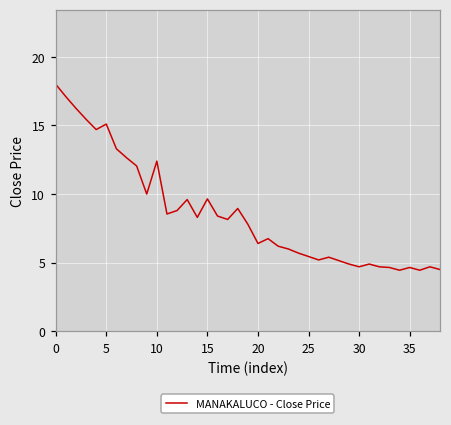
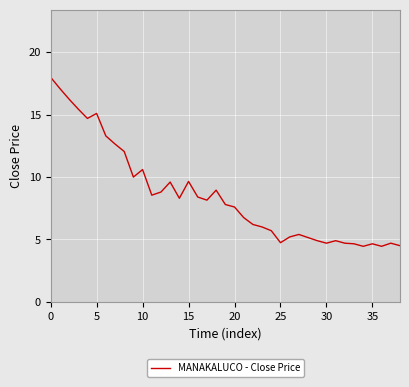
  {
    "0": 18.0,
    "5": 15.1,
-   "10": 12.4,
+   "10": 10.6,
    "15": 9.7,
-   "20": 6.4,
-   "25": 5.5,
+   "20": 7.6,
+   "25": 4.7,
    "30": 4.7,
    "35": 4.7
  }
